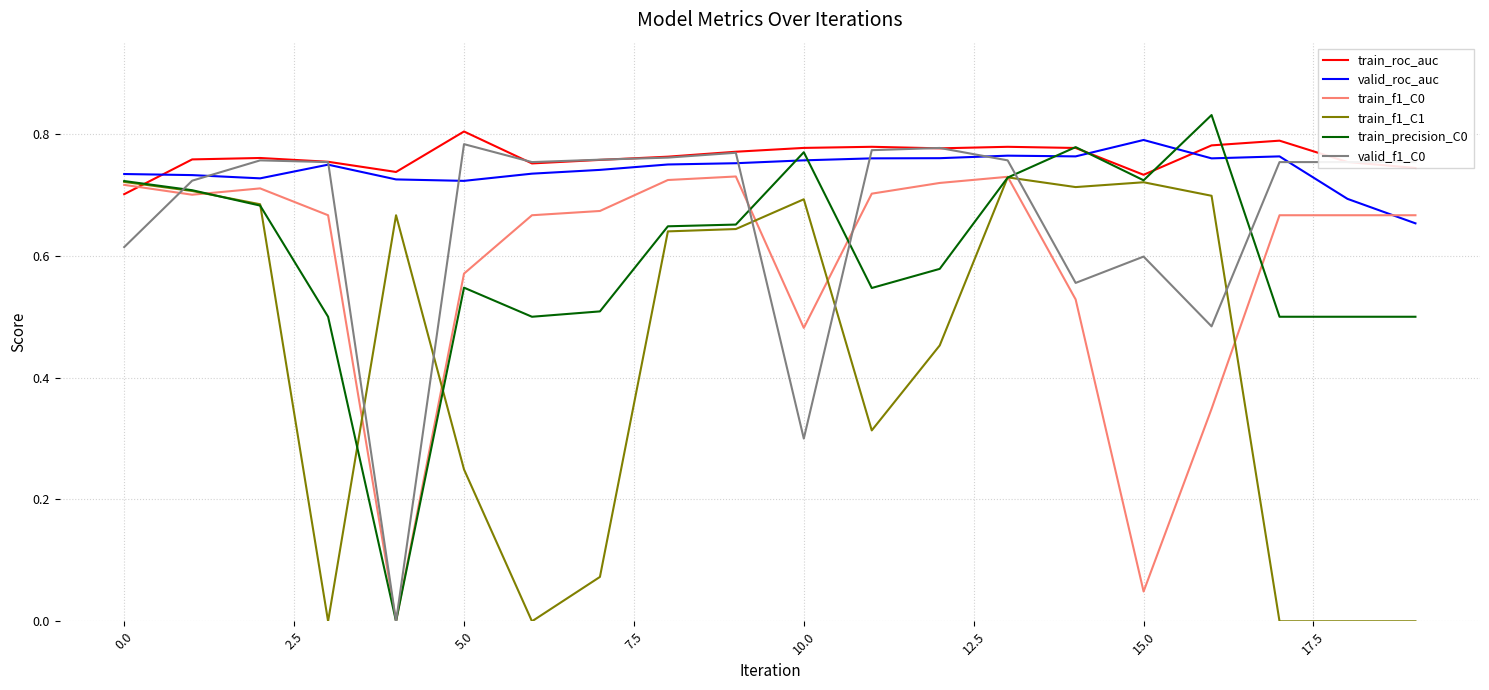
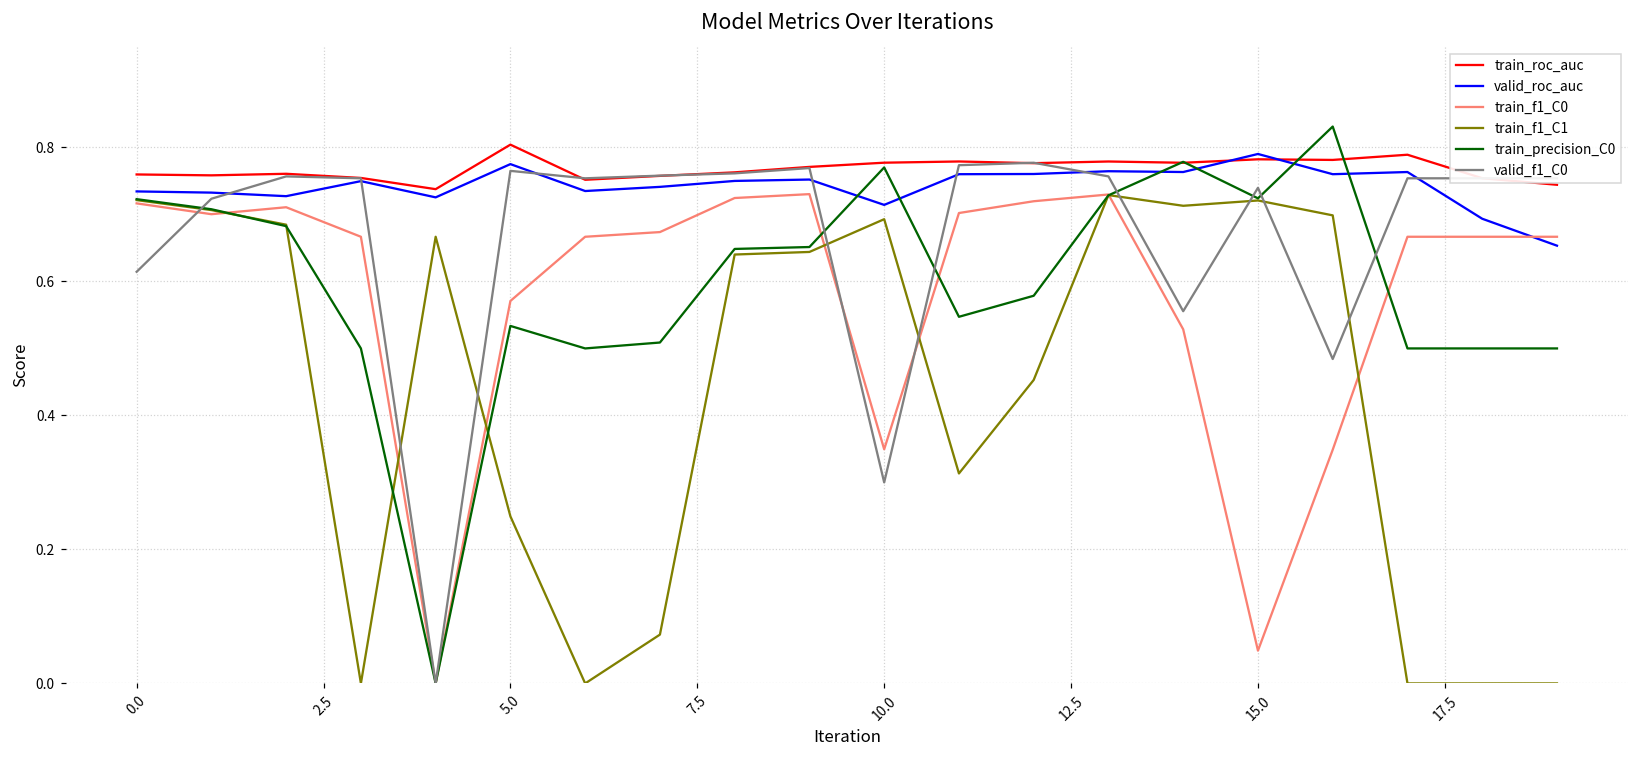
  {
    "train_roc_auc": {
-     "0.0": 0.70,
+     "0.0": 0.76,
      "5.0": 0.80,
      "10.0": 0.78,
-     "15.0": 0.73
+     "15.0": 0.78
    },
    "valid_roc_auc": {
      "0.0": 0.73,
-     "5.0": 0.72,
-     "10.0": 0.76,
+     "5.0": 0.78,
+     "10.0": 0.71,
      "15.0": 0.79
    },
    "train_f1_C0": {
      "0.0": 0.72,
      "5.0": 0.57,
-     "10.0": 0.48,
+     "10.0": 0.35,
      "15.0": 0.05
    },
    "train_f1_C1": {
      "5.0": 0.25,
      "10.0": 0.69
    },
    "train_precision_C0": {
-     "5.0": 0.55,
+     "5.0": 0.53,
      "10.0": 0.77
    },
    "valid_f1_C0": {
      "0.0": 0.61,
-     "5.0": 0.78,
+     "5.0": 0.77,
      "10.0": 0.30,
-     "15.0": 0.60
+     "15.0": 0.74
    }
  }
